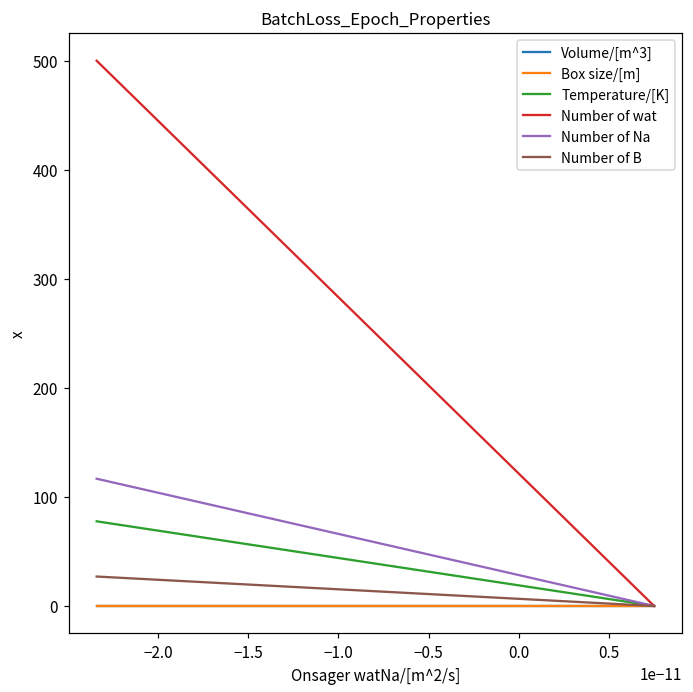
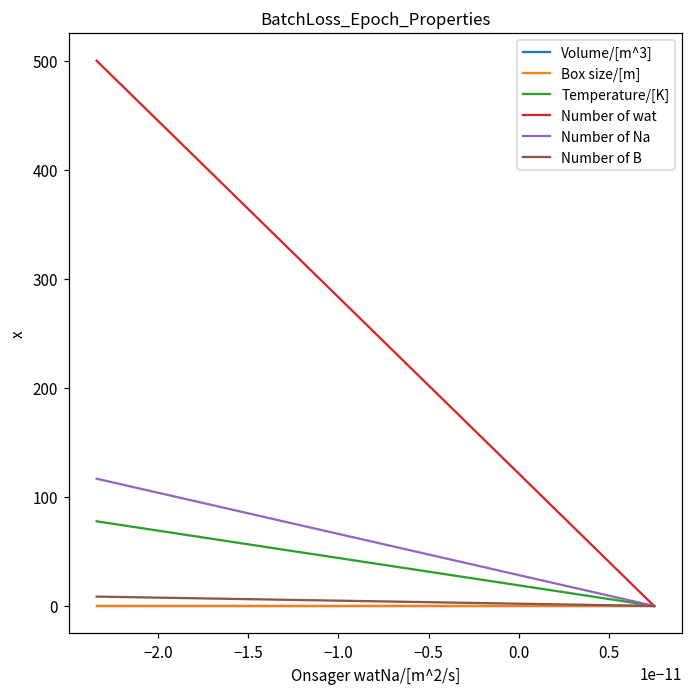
  {
    "Box size/[m]": {
      "−2.0": 0
    },
    "Temperature/[K]": {
      "−2.0": 80
    },
    "Number of wat": {
      "−2.0": 500
    },
    "Number of Na": {
      "−2.0": 120
    },
    "Number of B": {
-     "−2.0": 30
+     "−2.0": 10
    }
  }
